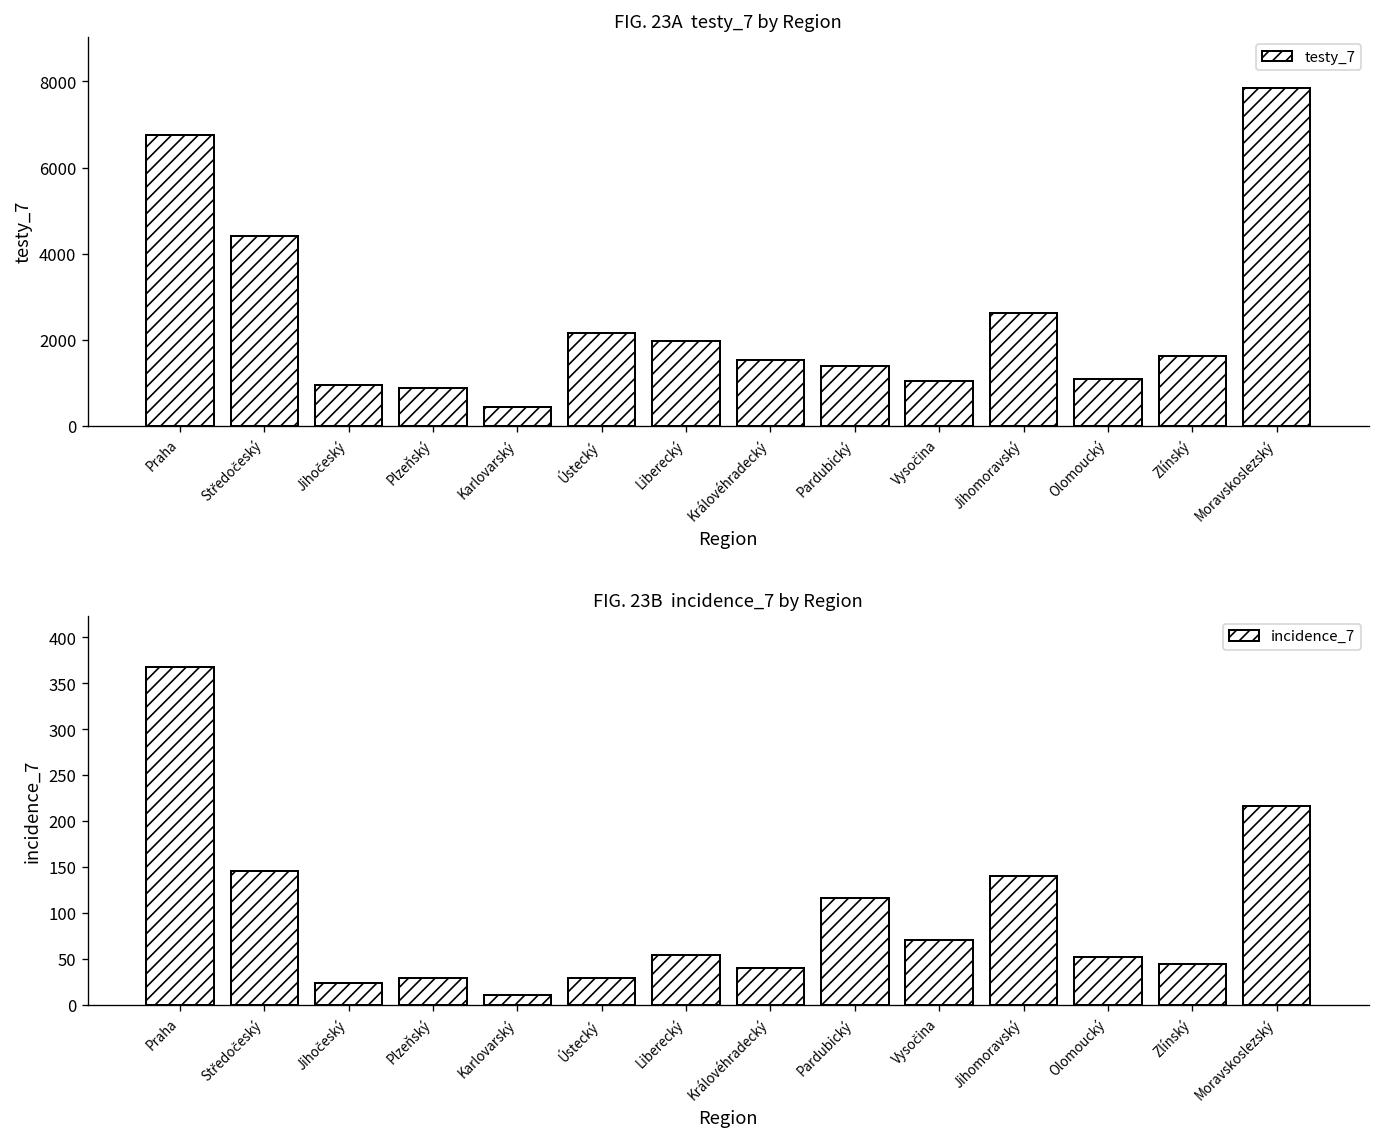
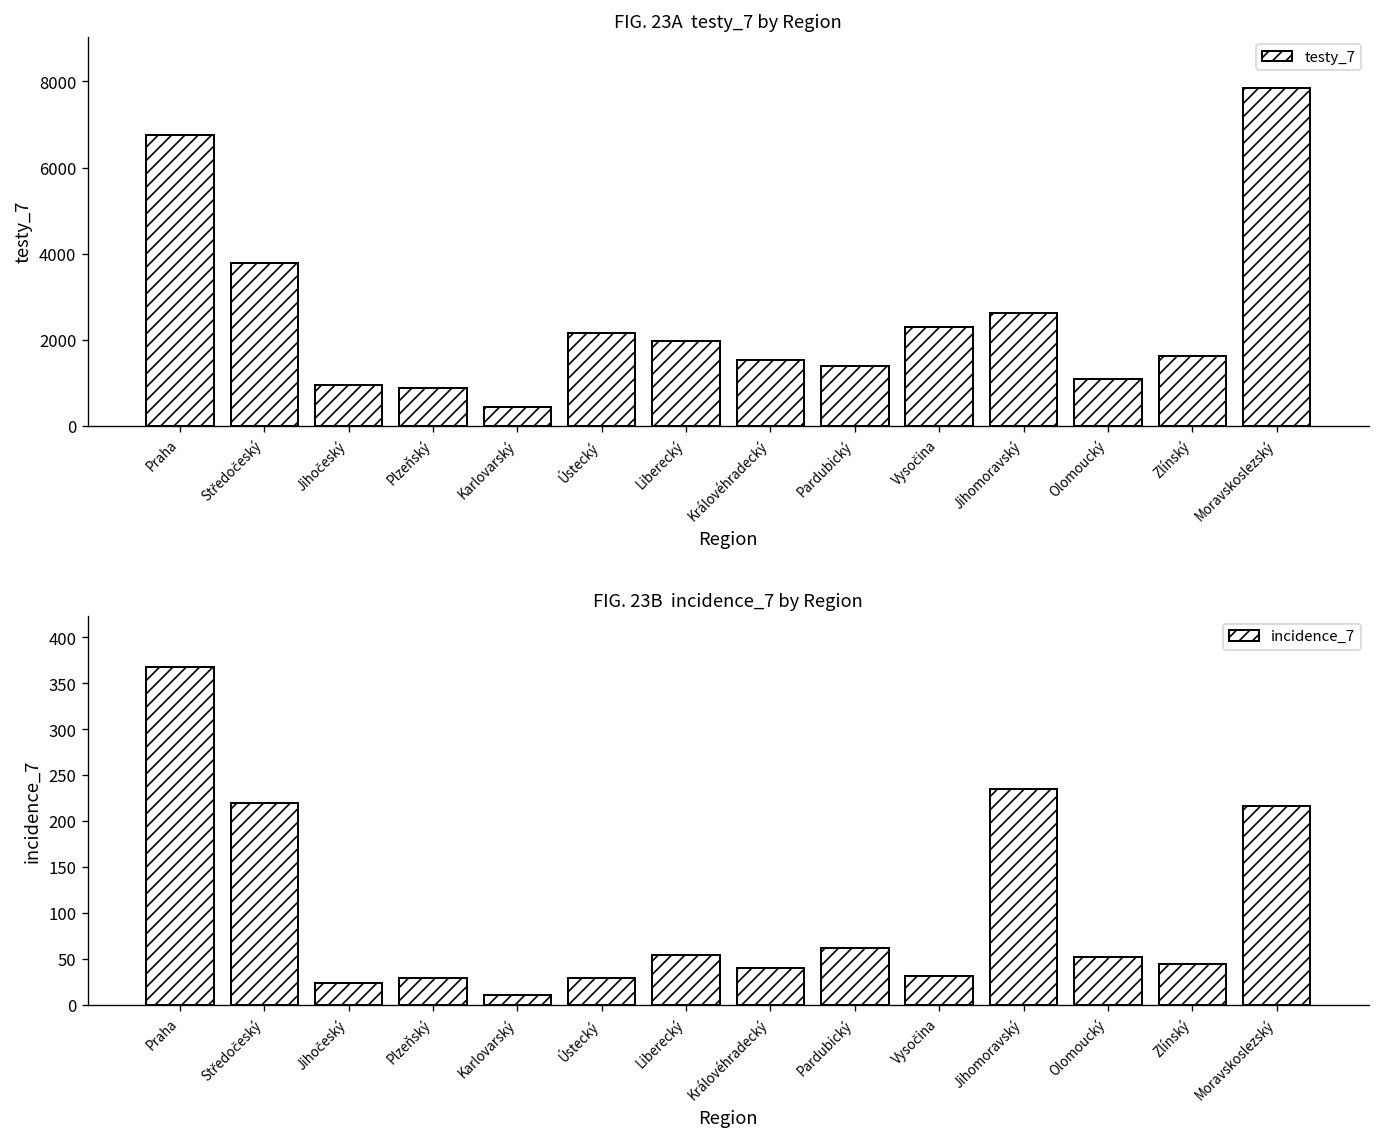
  {
    "FIG. 23A testy_7 by Region": {
      "Praha": 6700,
-     "Středočeský": 4400,
+     "Středočeský": 3800,
      "Jihočeský": 1000,
      "Plzeňský": 900,
      "Karlovarský": 400,
      "Ústecký": 2100,
      "Liberecký": 2000,
      "Královéhradecký": 1500,
      "Pardubický": 1400,
-     "Vysočina": 1000,
+     "Vysočina": 2300,
      "Jihomoravský": 2600,
      "Olomoucký": 1100,
      "Zlínský": 1600,
      "Moravskoslezský": 7900
    },
    "FIG. 23B incidence_7 by Region": {
      "Praha": 370,
-     "Středočeský": 150,
+     "Středočeský": 220,
      "Jihočeský": 20,
      "Plzeňský": 30,
      "Karlovarský": 10,
      "Ústecký": 30,
      "Liberecký": 50,
      "Královéhradecký": 40,
-     "Pardubický": 120,
-     "Vysočina": 70,
-     "Jihomoravský": 140,
+     "Pardubický": 60,
+     "Vysočina": 30,
+     "Jihomoravský": 240,
      "Olomoucký": 50,
      "Zlínský": 50,
      "Moravskoslezský": 220
    }
  }
